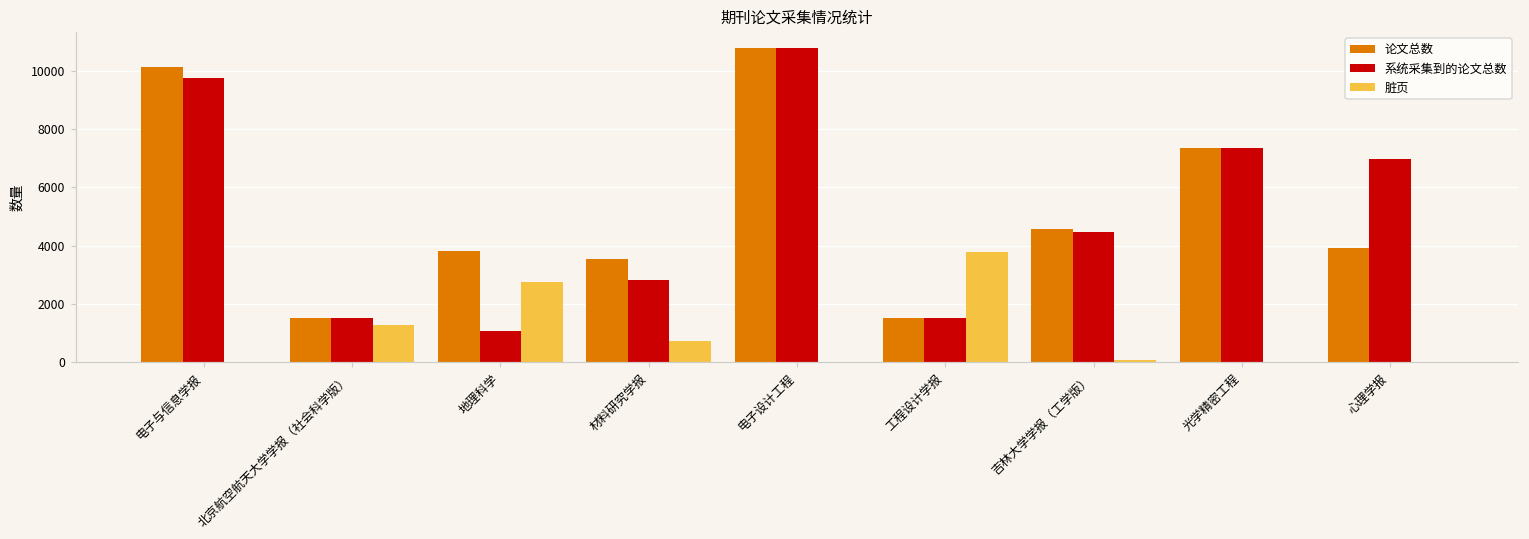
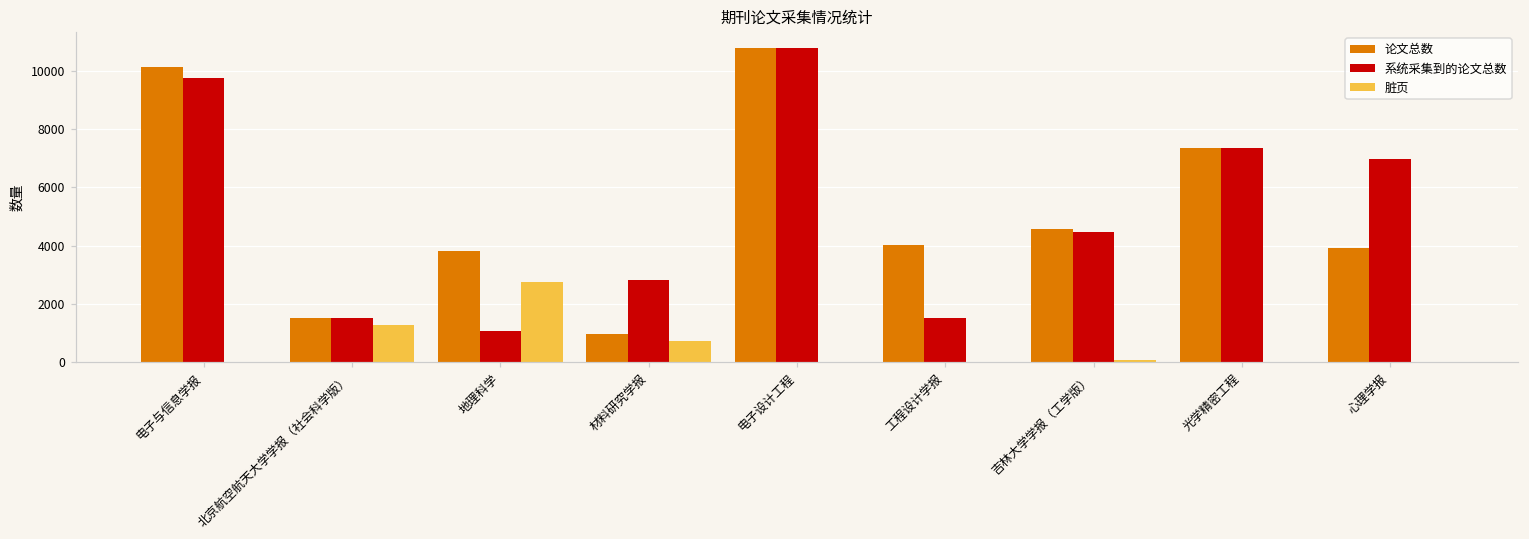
  {
    "论文总数": {
      "电子与信息学报": 10100,
      "北京航空航天大学学报（社会科学版）": 1500,
      "地理科学": 3800,
-     "材料研究学报": 3500,
+     "材料研究学报": 1000,
      "电子设计工程": 10800,
-     "工程设计学报": 1500,
+     "工程设计学报": 4000,
      "吉林大学学报（工学版）": 4600,
      "光学精密工程": 7300,
      "心理学报": 3900
    },
    "系统采集到的论文总数": {
      "电子与信息学报": 9800,
      "北京航空航天大学学报（社会科学版）": 1500,
      "地理科学": 1000,
      "材料研究学报": 2800,
      "电子设计工程": 10800,
      "工程设计学报": 1500,
      "吉林大学学报（工学版）": 4500,
      "光学精密工程": 7300,
      "心理学报": 7000
    },
    "脏页": {
      "北京航空航天大学学报（社会科学版）": 1300,
      "地理科学": 2800,
      "材料研究学报": 700,
-     "工程设计学报": 3800,
+     "工程设计学报": 0,
      "光学精密工程": 0
    }
  }
